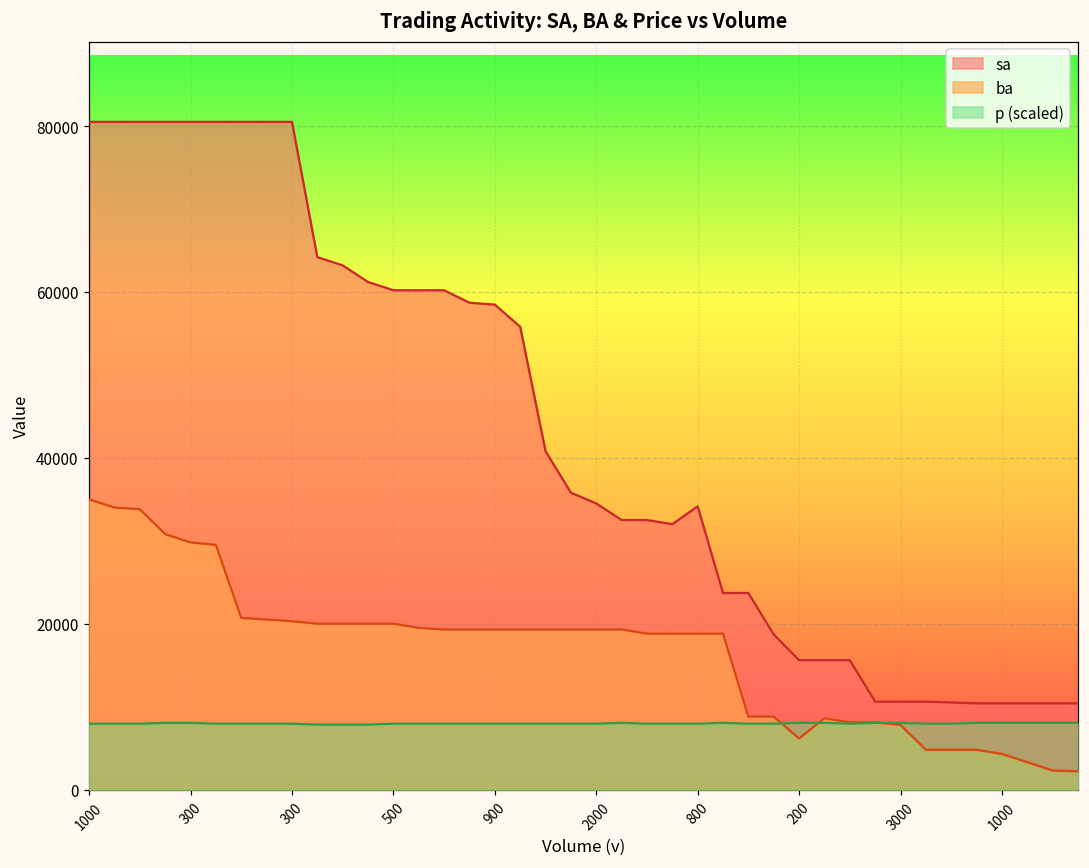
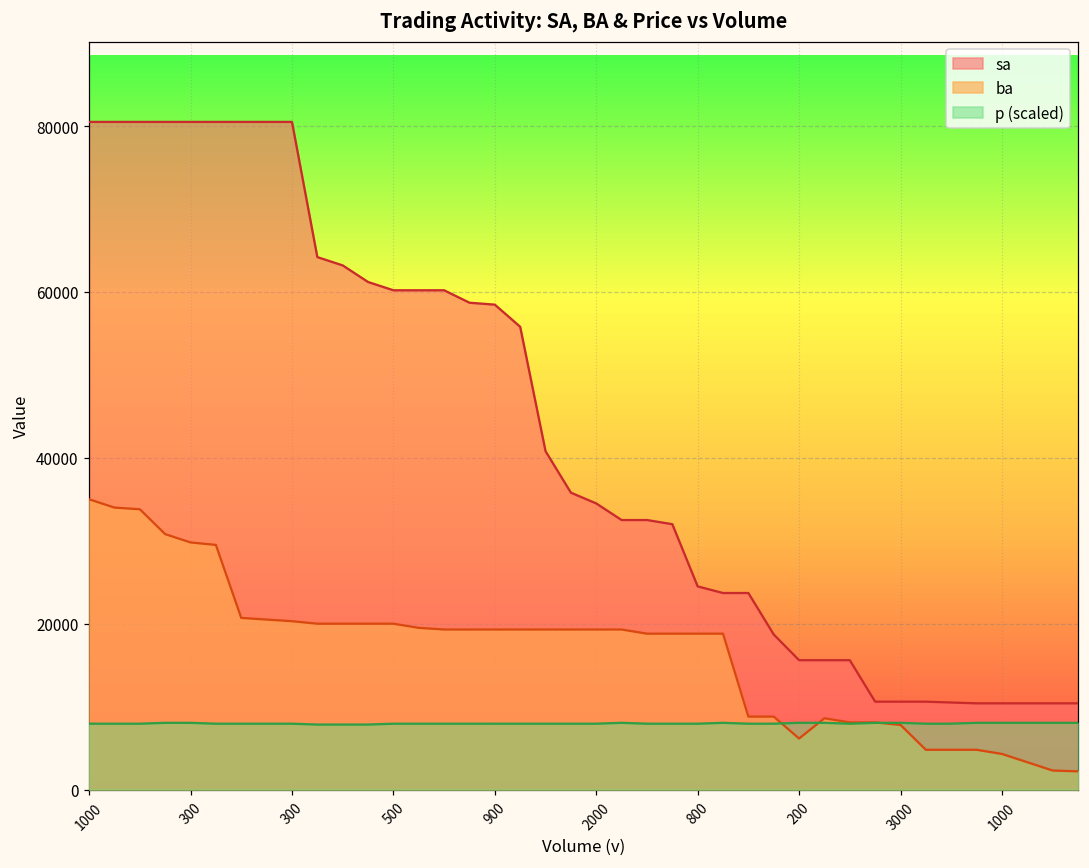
  {
    "sa": {
      "500": 60000,
      "900": 58000,
      "2000": 35000,
-     "800": 34000,
+     "800": 25000,
      "200": 16000,
      "3000": 11000
    },
    "ba": {
      "500": 20000,
      "900": 19000,
      "2000": 19000,
      "800": 19000,
      "200": 6000
    },
    "p (scaled)": {
      "500": 8000,
      "900": 8000,
      "2000": 8000,
      "800": 8000,
      "200": 8000
    }
  }
